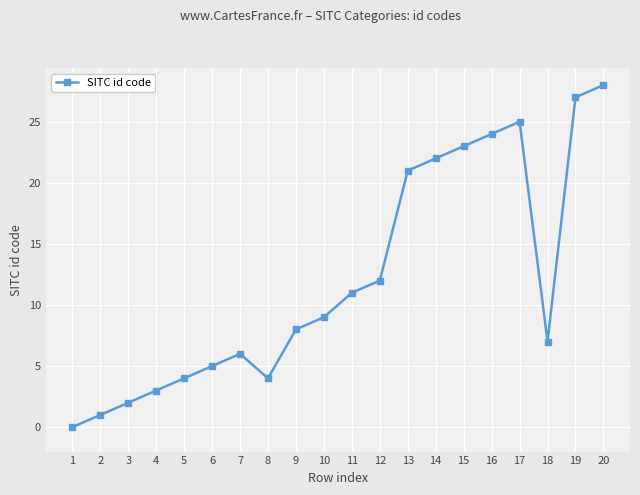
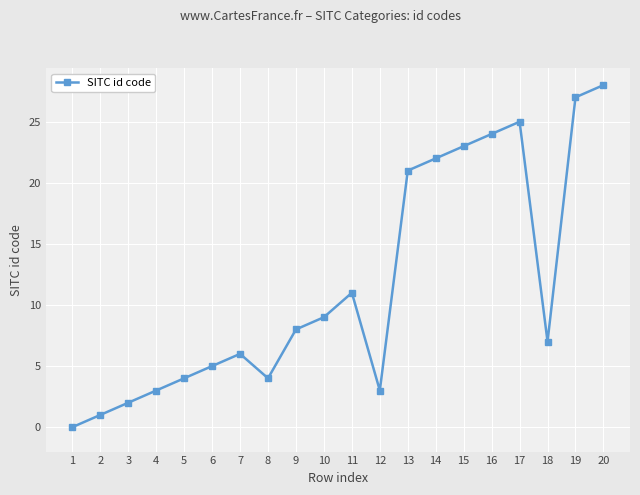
  {
    "1": 0,
    "2": 1,
    "3": 2,
    "4": 3,
    "5": 4,
    "6": 5,
    "7": 6,
    "8": 4,
    "9": 8,
    "10": 9,
    "11": 11,
-   "12": 12,
+   "12": 3,
    "13": 21,
    "14": 22,
    "15": 23,
    "16": 24,
    "17": 25,
    "18": 7,
    "19": 27,
    "20": 28
  }
